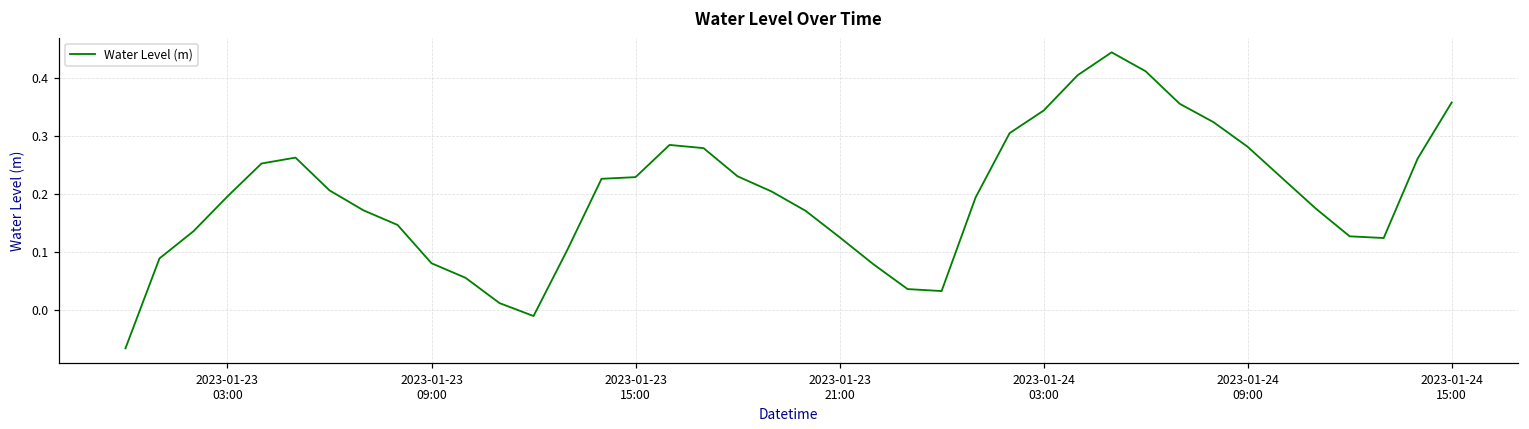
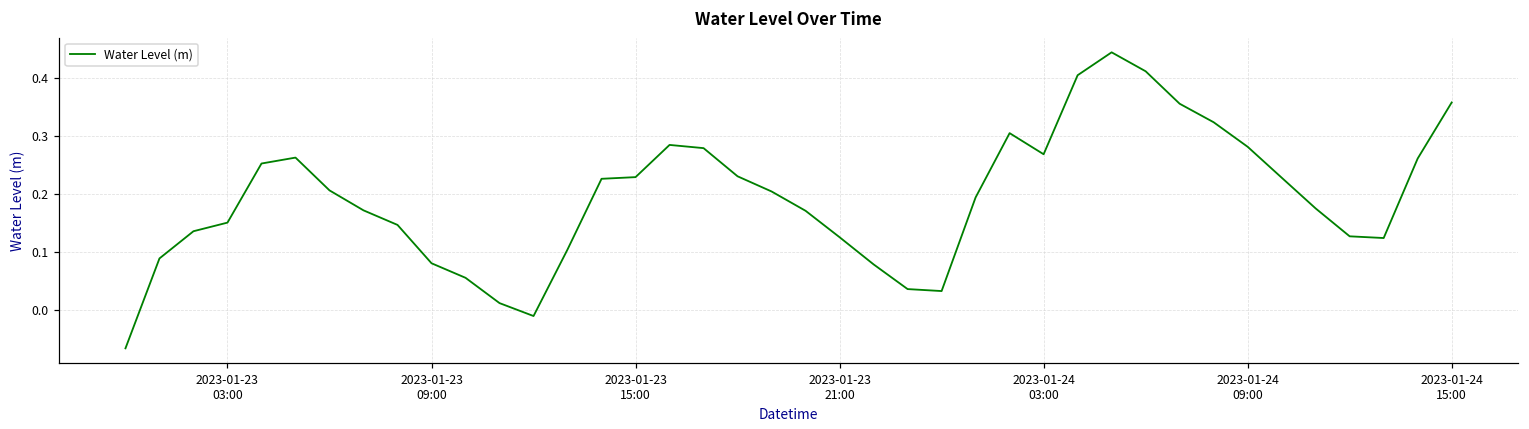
  {
-   "2023-01-23 03:00": 0.20,
+   "2023-01-23 03:00": 0.15,
    "2023-01-23 09:00": 0.08,
    "2023-01-23 15:00": 0.23,
    "2023-01-23 21:00": 0.13,
-   "2023-01-24 03:00": 0.34,
+   "2023-01-24 03:00": 0.27,
    "2023-01-24 09:00": 0.28,
    "2023-01-24 15:00": 0.36
  }
